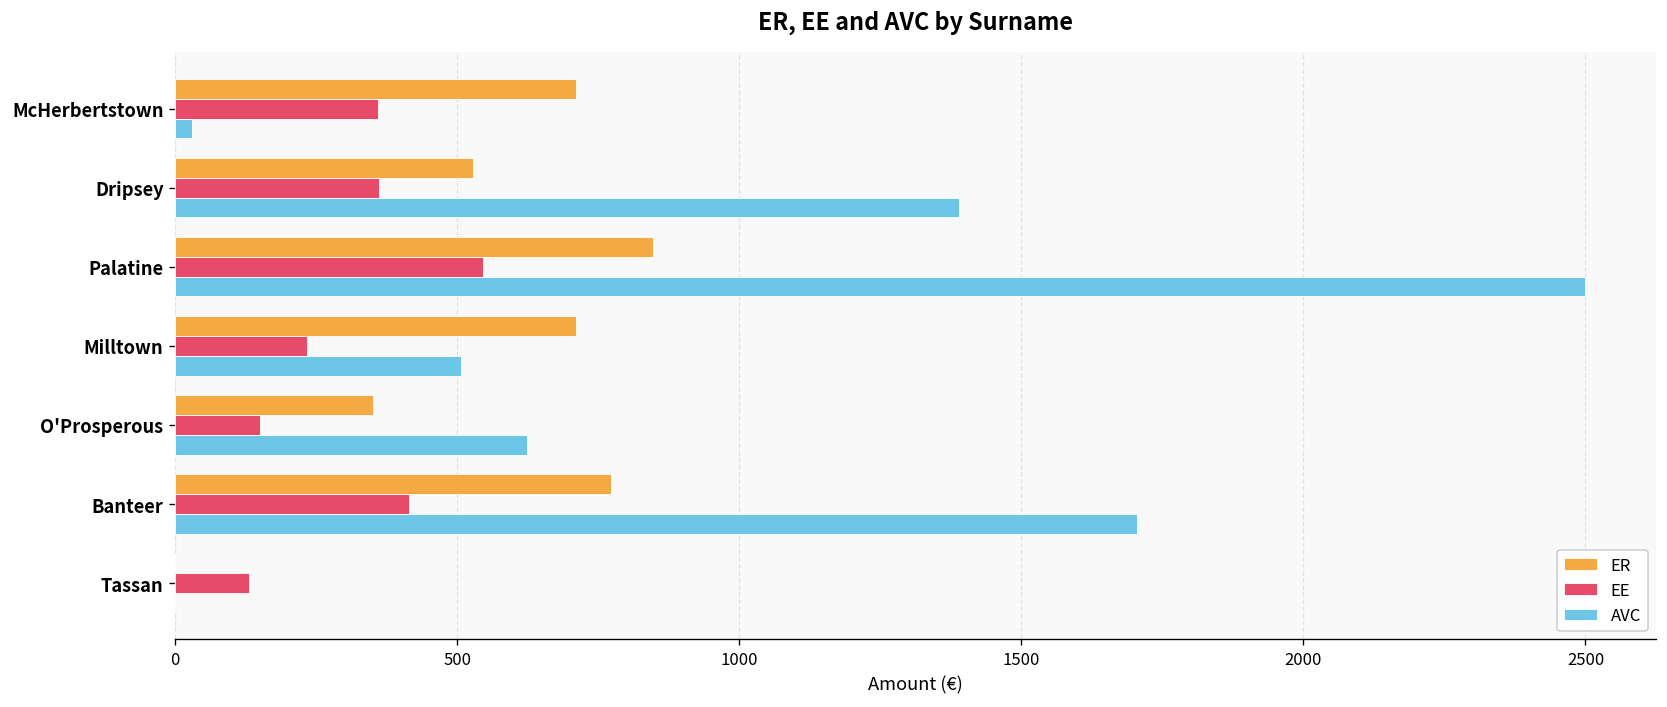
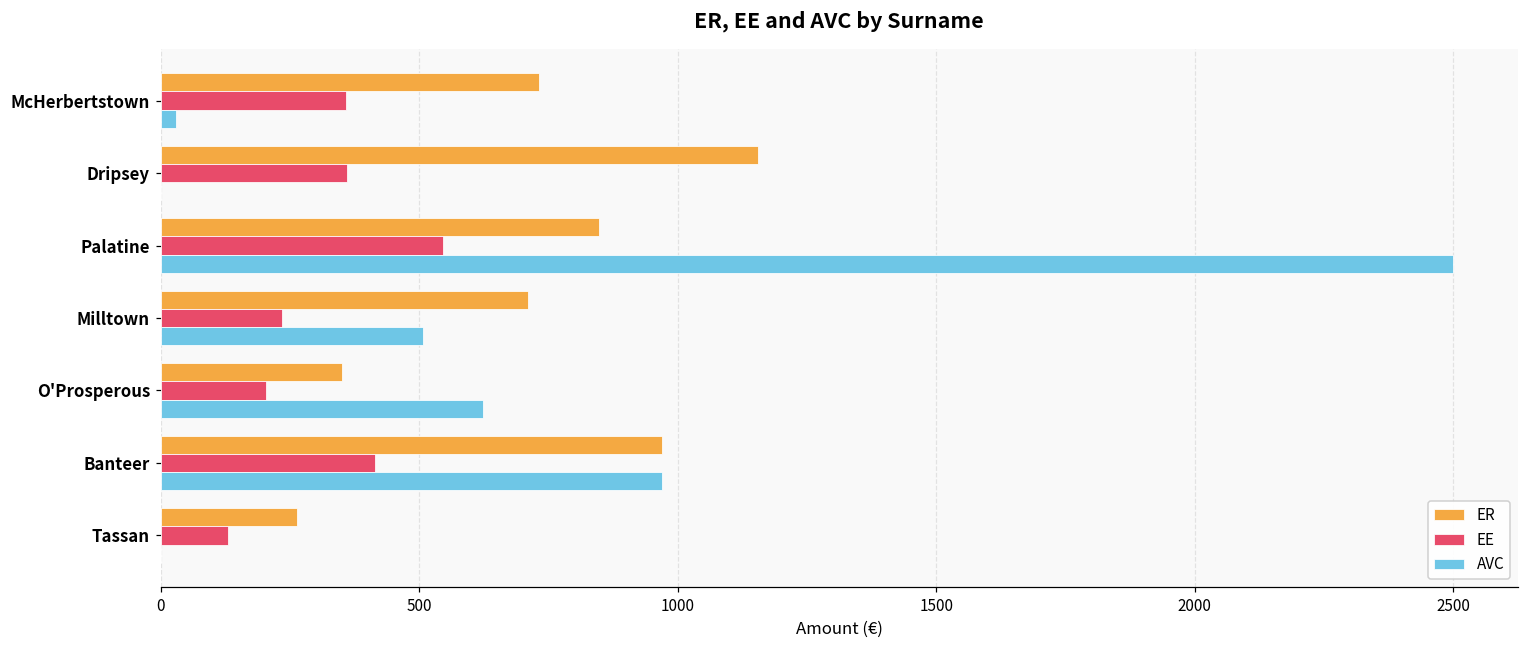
  {
    "ER": {
-     "McHerbertstown": 710,
-     "Dripsey": 530,
+     "McHerbertstown": 730,
+     "Dripsey": 1160,
      "Palatine": 850,
      "Milltown": 710,
      "O'Prosperous": 350,
-     "Banteer": 770,
-     "Tassan": 0
+     "Banteer": 970,
+     "Tassan": 260
    },
    "EE": {
      "McHerbertstown": 360,
      "Dripsey": 360,
      "Palatine": 550,
      "Milltown": 230,
-     "O'Prosperous": 150,
+     "O'Prosperous": 200,
      "Banteer": 420,
      "Tassan": 130
    },
    "AVC": {
      "McHerbertstown": 30,
-     "Dripsey": 1390,
+     "Dripsey": 0,
      "Palatine": 2500,
      "Milltown": 510,
      "O'Prosperous": 620,
-     "Banteer": 1710,
+     "Banteer": 970,
      "Tassan": 0
    }
  }
